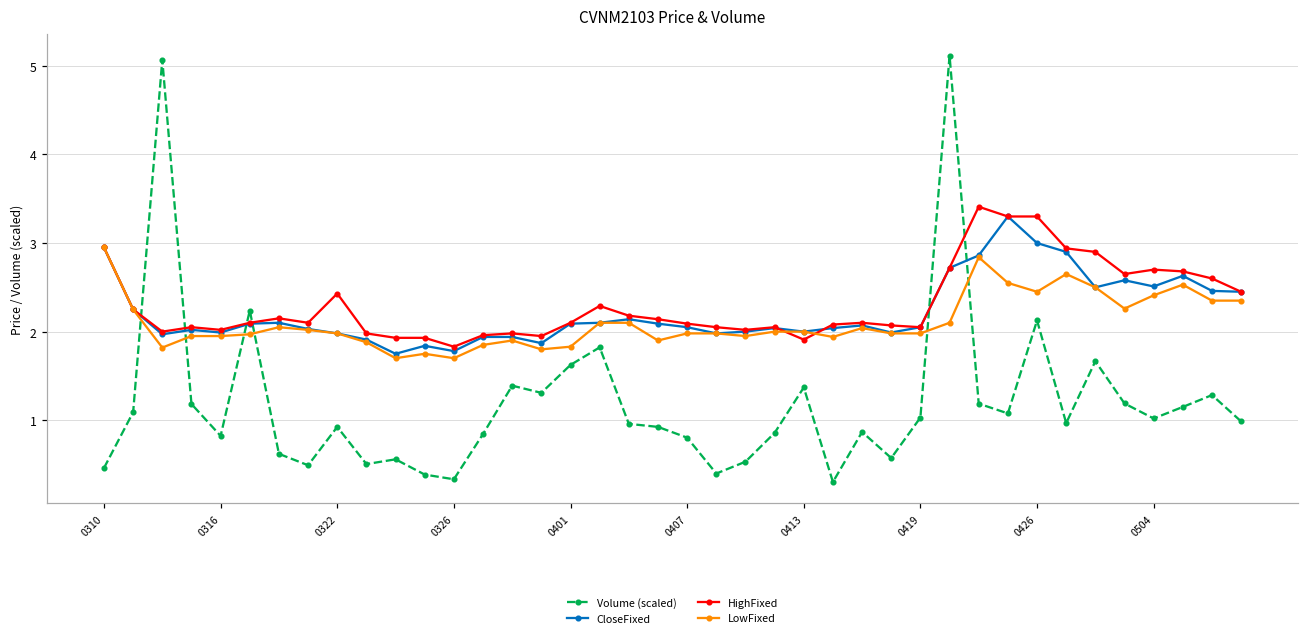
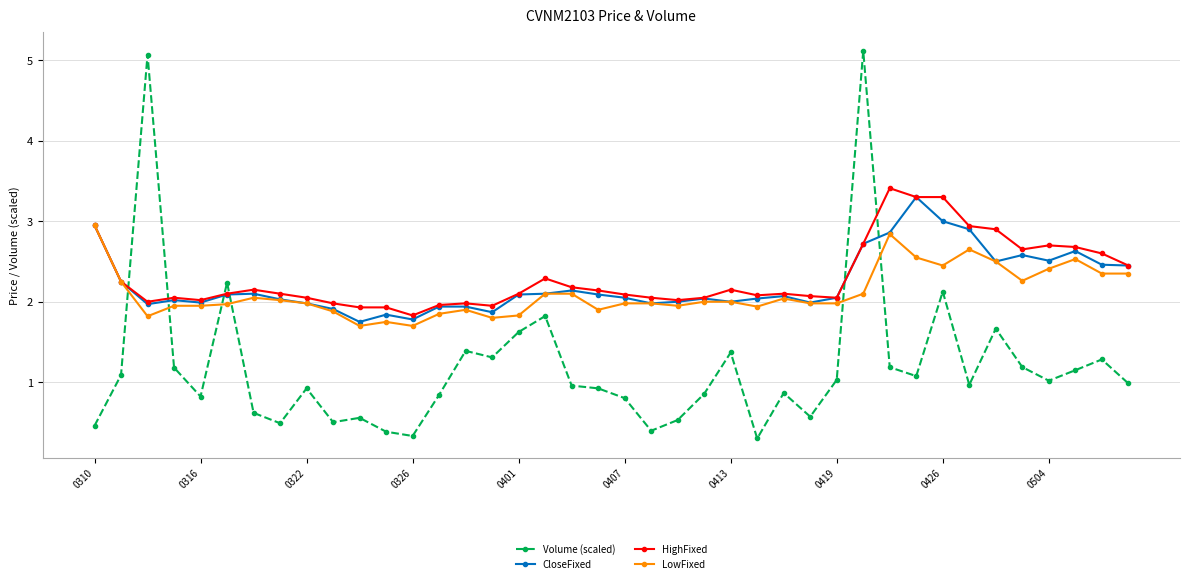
  {
    "Volume (scaled)": {
      "0310": 0.5,
      "0316": 0.8,
      "0322": 0.9,
      "0326": 0.3,
      "0401": 1.6,
      "0407": 0.8,
      "0413": 1.4,
      "0419": 1.0,
      "0426": 2.1,
      "0504": 1.0
    },
    "CloseFixed": {
      "0326": 1.8,
      "0407": 2.1,
      "0426": 3.0,
      "0504": 2.5
    },
    "HighFixed": {
-     "0322": 2.4,
+     "0322": 2.1,
      "0326": 1.8,
      "0407": 2.1,
-     "0413": 1.9,
+     "0413": 2.2,
      "0426": 3.3,
      "0504": 2.7
    },
    "LowFixed": {
      "0316": 2.0,
      "0326": 1.7,
      "0401": 1.8,
      "0407": 2.0,
      "0419": 2.0,
      "0426": 2.5,
      "0504": 2.4
    }
  }
